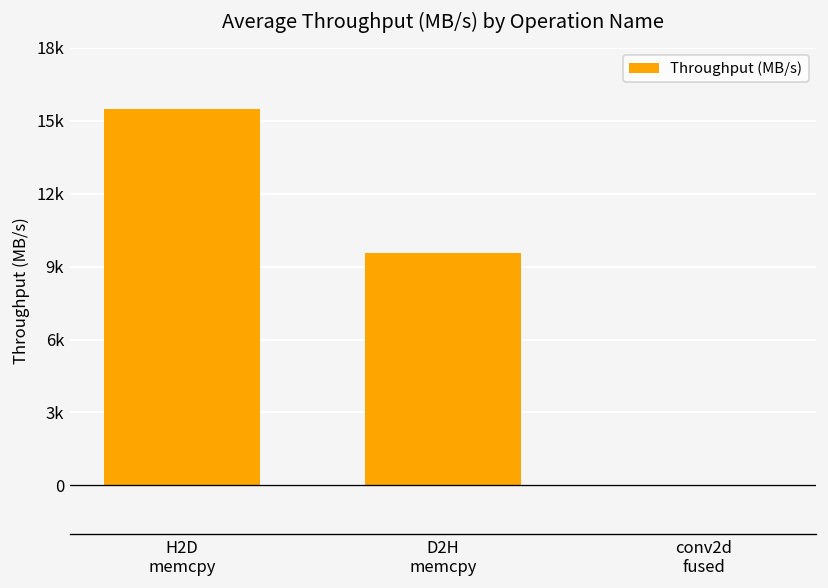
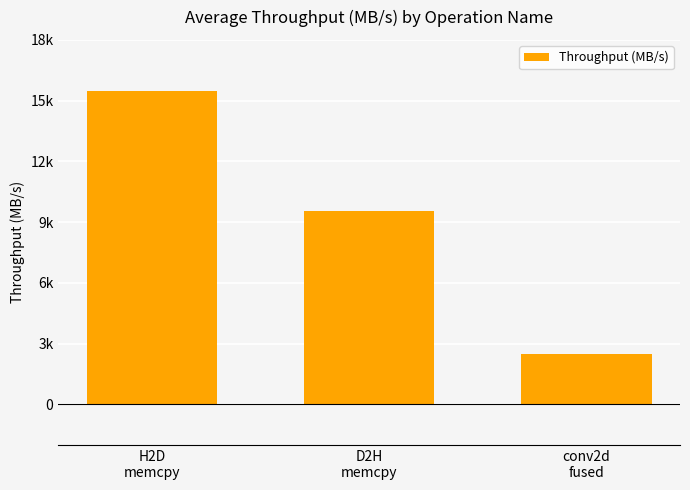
  {
    "H2D memcpy": 15500,
    "D2H memcpy": 9500,
-   "conv2d fused": 0
+   "conv2d fused": 2500
  }
